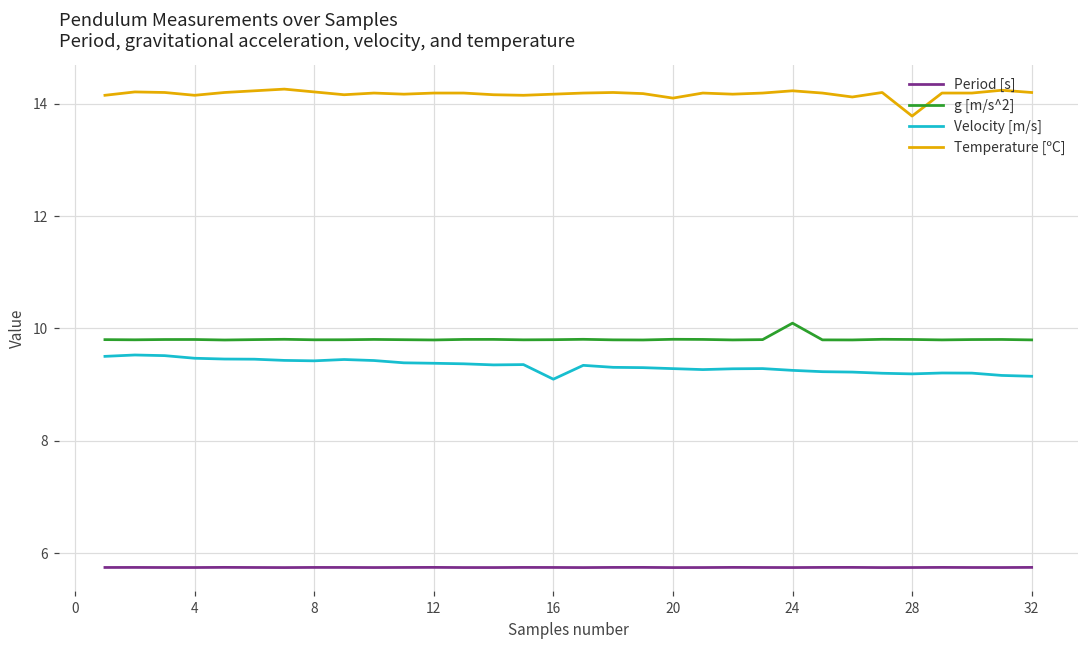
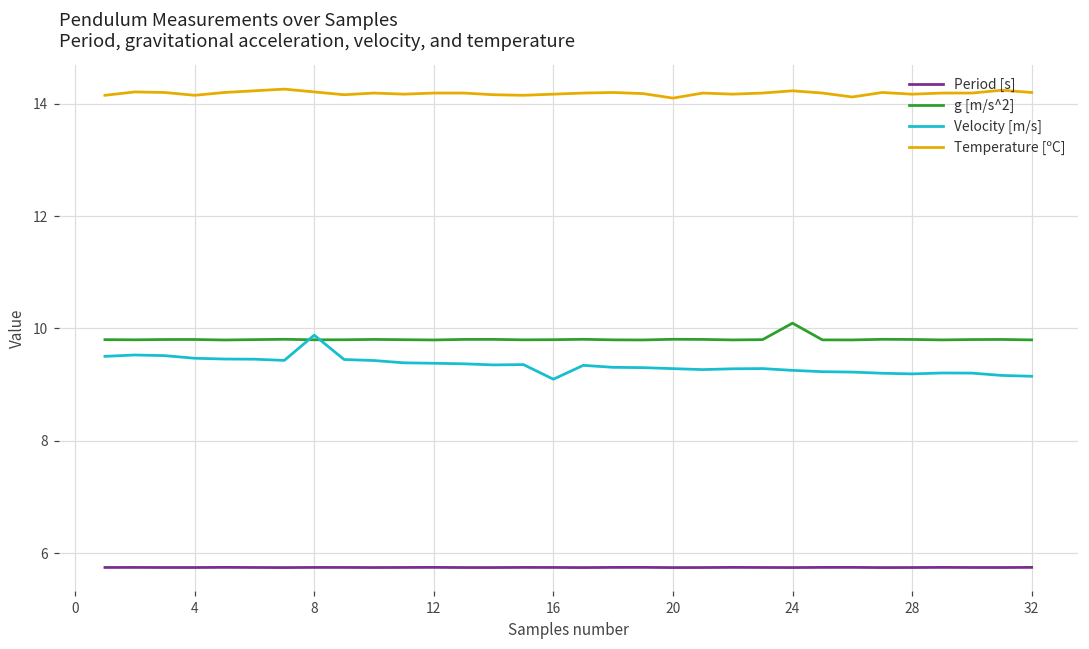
  {
    "Period [s]": {
      "4": 5.7,
      "8": 5.7,
      "12": 5.7,
      "16": 5.7,
      "20": 5.7,
      "24": 5.7,
      "28": 5.7,
      "32": 5.7
    },
    "g [m/s^2]": {
      "4": 9.8,
      "8": 9.8,
      "12": 9.8,
      "16": 9.8,
      "20": 9.8,
      "24": 10.1,
      "28": 9.8,
      "32": 9.8
    },
    "Velocity [m/s]": {
      "4": 9.5,
-     "8": 9.4,
+     "8": 9.9,
      "12": 9.4,
      "16": 9.1,
      "20": 9.3,
      "24": 9.3,
      "28": 9.2,
      "32": 9.1
    },
    "Temperature [ºC]": {
      "4": 14.2,
      "8": 14.2,
      "12": 14.2,
      "16": 14.2,
      "20": 14.1,
      "24": 14.2,
-     "28": 13.8,
+     "28": 14.2,
      "32": 14.2
    }
  }
